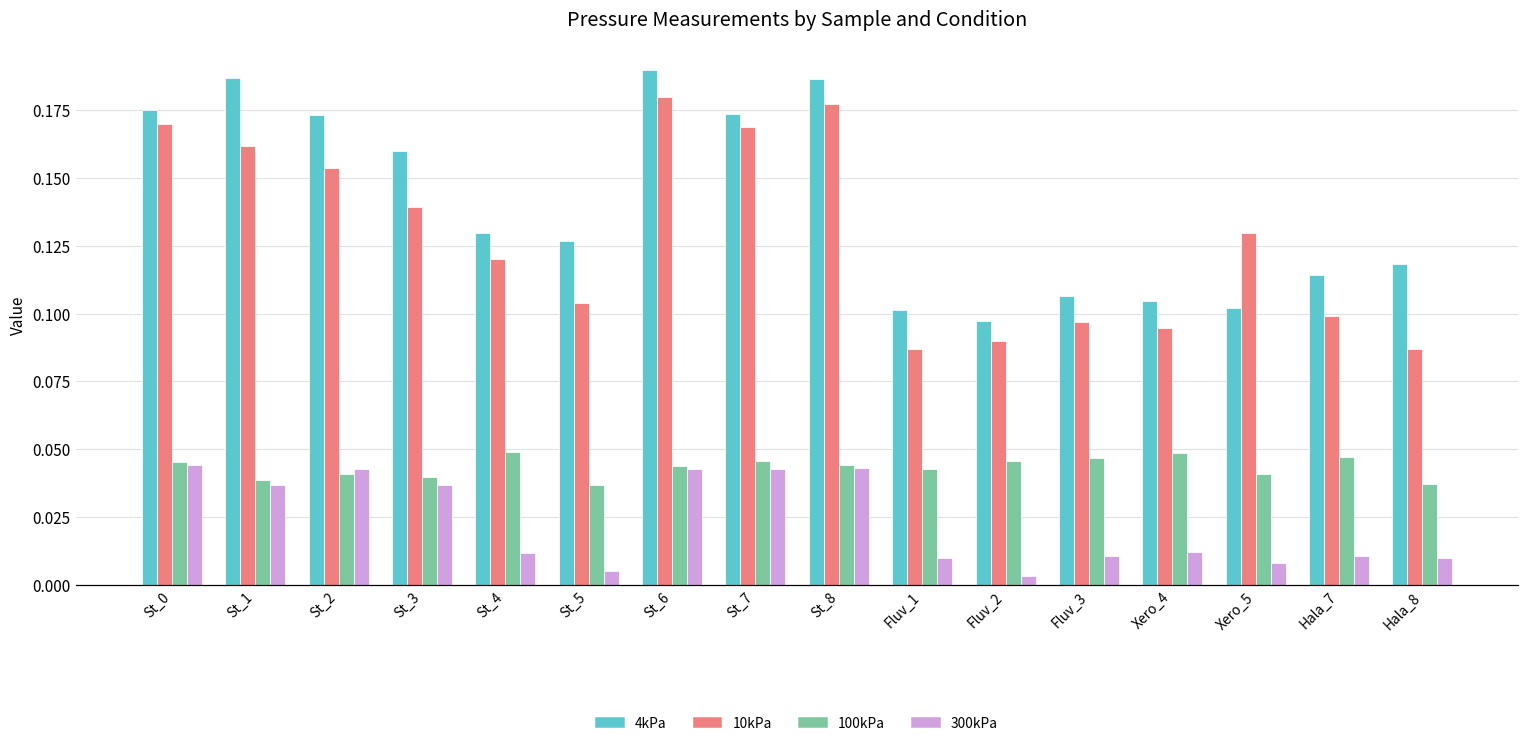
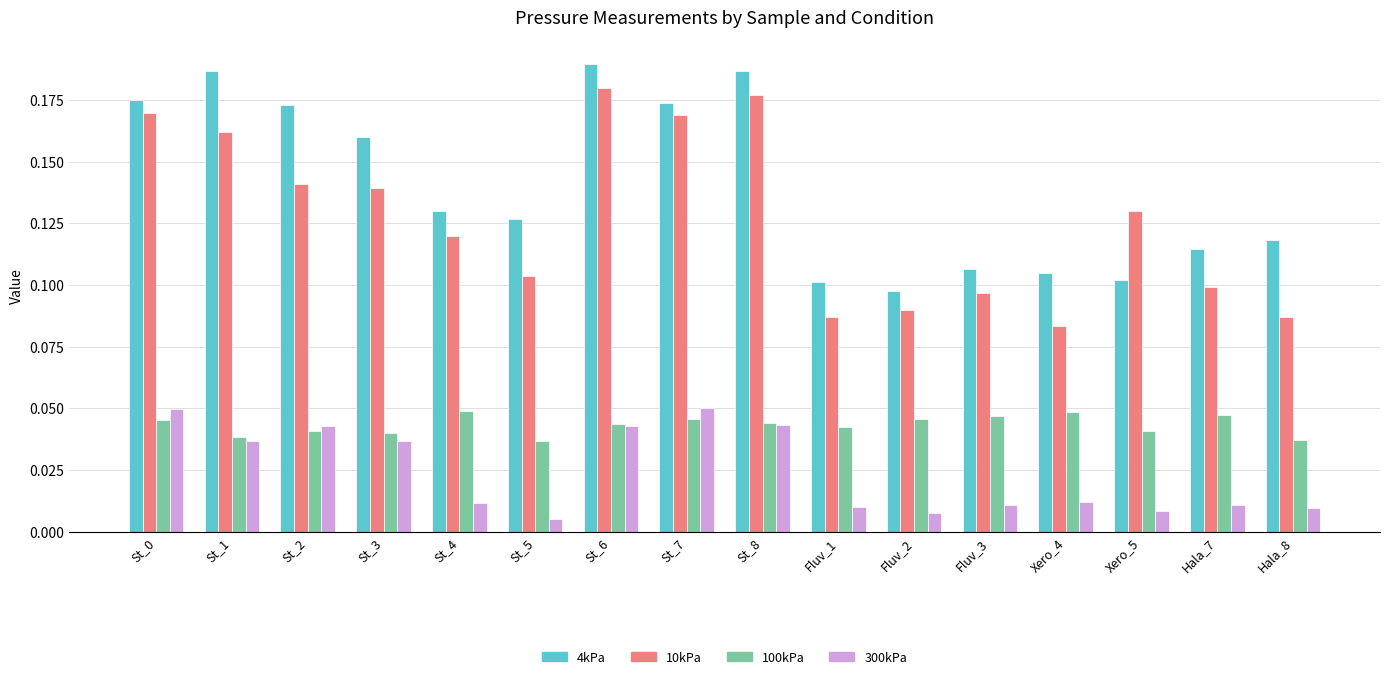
  {
    "10kPa": {
      "St_0": 0.170,
      "St_1": 0.162,
-     "St_2": 0.154,
+     "St_2": 0.141,
      "St_3": 0.139,
      "St_4": 0.120,
      "St_5": 0.104,
      "St_6": 0.180,
      "St_7": 0.169,
      "St_8": 0.177,
      "Fluv_1": 0.087,
      "Fluv_2": 0.090,
      "Fluv_3": 0.097,
-     "Xero_4": 0.095,
+     "Xero_4": 0.083,
      "Xero_5": 0.130,
      "Hala_7": 0.099,
      "Hala_8": 0.087
    },
    "300kPa": {
-     "St_0": 0.044,
+     "St_0": 0.050,
      "St_1": 0.037,
      "St_2": 0.043,
      "St_3": 0.037,
      "St_4": 0.012,
      "St_5": 0.005,
      "St_6": 0.043,
-     "St_7": 0.043,
+     "St_7": 0.050,
      "St_8": 0.043,
      "Fluv_1": 0.010,
-     "Fluv_2": 0.003,
+     "Fluv_2": 0.008,
      "Fluv_3": 0.011,
      "Xero_4": 0.012,
      "Xero_5": 0.008,
      "Hala_7": 0.011,
      "Hala_8": 0.010
    }
  }
